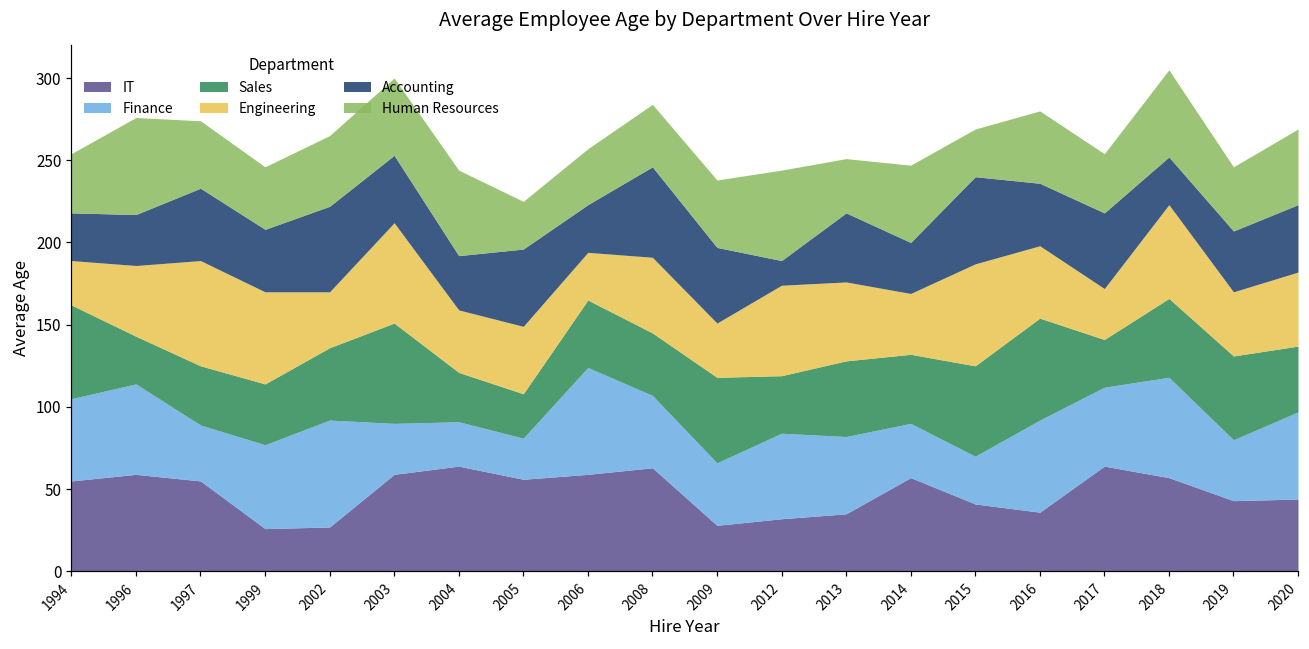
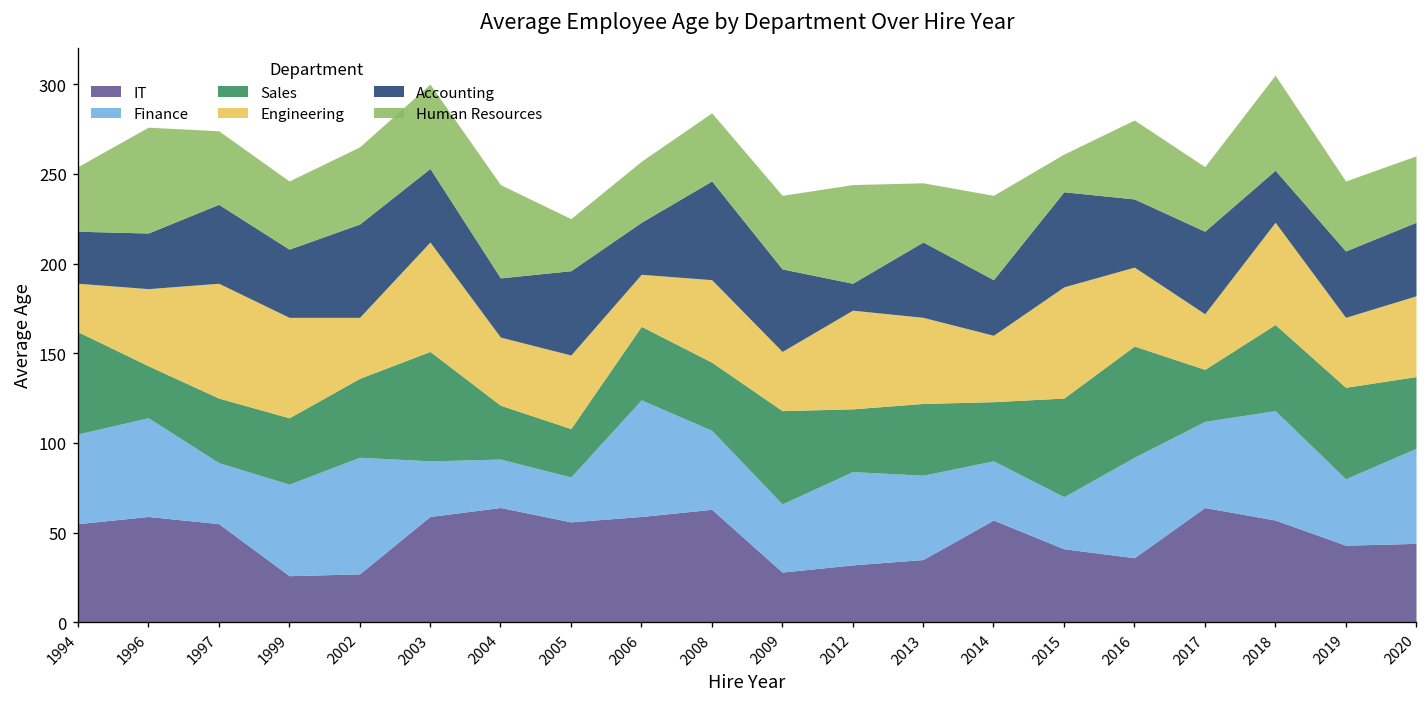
  {
    "IT": {
      "1994": 55,
      "1996": 59,
      "1997": 55,
      "1999": 26,
      "2002": 27,
      "2003": 59,
      "2004": 64,
      "2005": 56,
      "2006": 59,
      "2008": 63,
      "2009": 28,
      "2012": 32,
      "2013": 35,
      "2014": 57,
      "2015": 41,
      "2016": 36,
      "2017": 64,
      "2018": 57,
      "2019": 43,
      "2020": 44
    },
    "Finance": {
      "1994": 50,
      "1996": 55,
      "1997": 34,
      "1999": 51,
      "2002": 65,
      "2003": 31,
      "2004": 27,
      "2005": 25,
      "2006": 65,
      "2008": 44,
      "2009": 38,
      "2012": 52,
      "2013": 47,
      "2014": 33,
      "2015": 29,
      "2016": 56,
      "2017": 48,
      "2018": 61,
      "2019": 37,
      "2020": 53
    },
    "Sales": {
      "1994": 57,
      "1996": 29,
      "1997": 36,
      "1999": 37,
      "2002": 44,
      "2003": 61,
      "2004": 30,
      "2005": 27,
      "2006": 41,
      "2008": 38,
      "2009": 52,
      "2012": 35,
-     "2013": 46,
-     "2014": 42,
+     "2013": 40,
+     "2014": 33,
      "2015": 55,
      "2016": 62,
      "2017": 29,
      "2018": 48,
      "2019": 51,
      "2020": 40
    },
    "Engineering": {
      "1994": 27,
      "1996": 43,
      "1997": 64,
      "1999": 56,
      "2002": 34,
      "2003": 61,
      "2004": 38,
      "2005": 41,
      "2006": 29,
      "2008": 46,
      "2009": 33,
      "2012": 55,
      "2013": 48,
      "2014": 37,
      "2015": 62,
      "2016": 44,
      "2017": 31,
      "2018": 57,
      "2019": 39,
      "2020": 45
    },
    "Accounting": {
      "1994": 29,
      "1996": 31,
      "1997": 44,
      "1999": 38,
      "2002": 52,
      "2003": 41,
      "2004": 33,
      "2005": 47,
      "2006": 29,
      "2008": 55,
      "2009": 46,
      "2012": 15,
      "2013": 42,
      "2014": 31,
      "2015": 53,
      "2016": 38,
      "2017": 46,
      "2018": 29,
      "2019": 37,
      "2020": 41
    },
    "Human Resources": {
      "1994": 36,
      "1996": 59,
      "1997": 41,
      "1999": 38,
      "2002": 43,
      "2003": 47,
      "2004": 52,
      "2005": 29,
      "2006": 34,
      "2008": 38,
      "2009": 41,
      "2012": 55,
      "2013": 33,
      "2014": 47,
-     "2015": 29,
+     "2015": 21,
      "2016": 44,
      "2017": 36,
      "2018": 53,
      "2019": 39,
-     "2020": 46
+     "2020": 37
    }
  }
